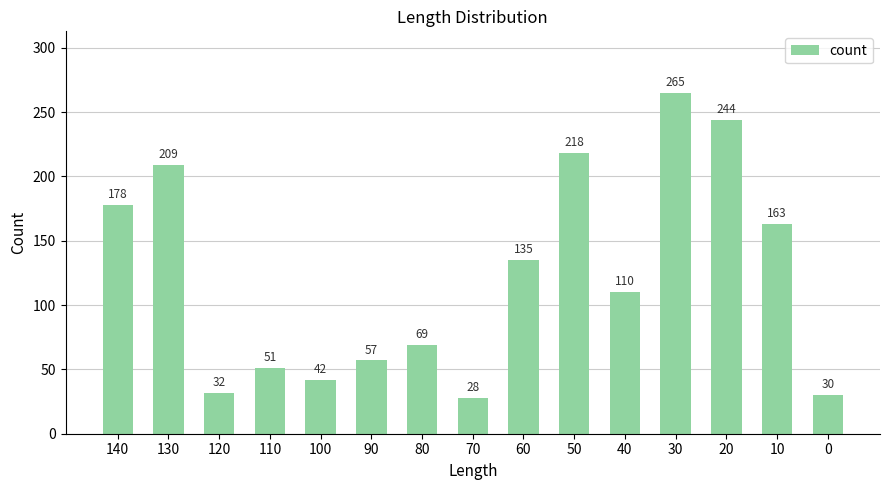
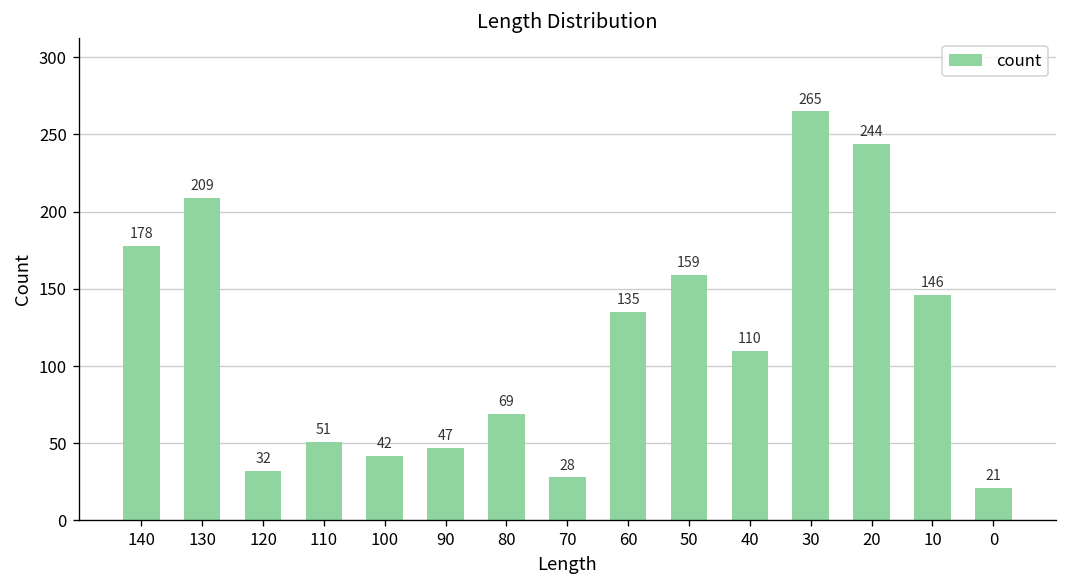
  {
    "140": 178,
    "130": 209,
    "120": 32,
    "110": 51,
    "100": 42,
-   "90": 57,
+   "90": 47,
    "80": 69,
    "70": 28,
    "60": 135,
-   "50": 218,
+   "50": 159,
    "40": 110,
    "30": 265,
    "20": 244,
-   "10": 163,
-   "0": 30
+   "10": 146,
+   "0": 21
  }
